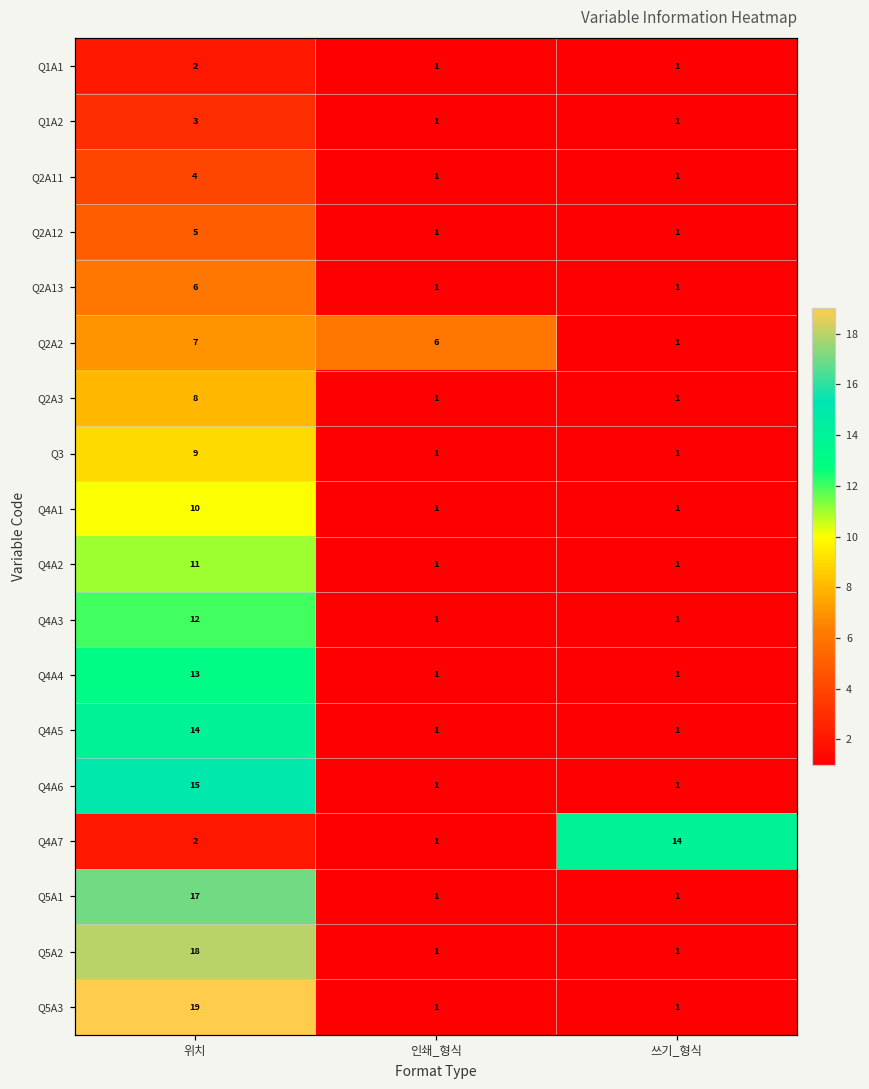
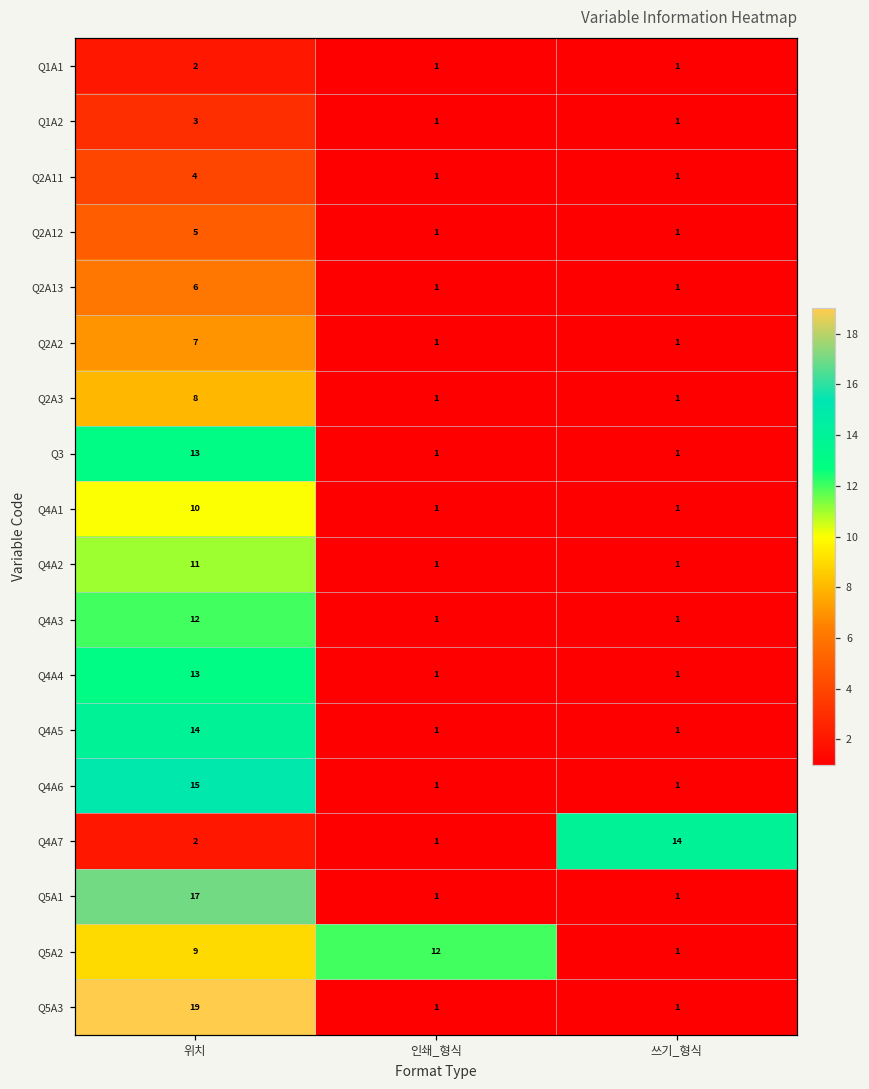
  {
    "Q1A1": {
      "위치": 2,
      "인쇄_형식": 1,
      "쓰기_형식": 1
    },
    "Q1A2": {
      "위치": 3,
      "인쇄_형식": 1,
      "쓰기_형식": 1
    },
    "Q2A11": {
      "위치": 4,
      "인쇄_형식": 1,
      "쓰기_형식": 1
    },
    "Q2A12": {
      "위치": 5,
      "인쇄_형식": 1,
      "쓰기_형식": 1
    },
    "Q2A13": {
      "위치": 6,
      "인쇄_형식": 1,
      "쓰기_형식": 1
    },
    "Q2A2": {
      "위치": 7,
-     "인쇄_형식": 6,
+     "인쇄_형식": 1,
      "쓰기_형식": 1
    },
    "Q2A3": {
      "위치": 8,
      "인쇄_형식": 1,
      "쓰기_형식": 1
    },
    "Q3": {
-     "위치": 9,
+     "위치": 13,
      "인쇄_형식": 1,
      "쓰기_형식": 1
    },
    "Q4A1": {
      "위치": 10,
      "인쇄_형식": 1,
      "쓰기_형식": 1
    },
    "Q4A2": {
      "위치": 11,
      "인쇄_형식": 1,
      "쓰기_형식": 1
    },
    "Q4A3": {
      "위치": 12,
      "인쇄_형식": 1,
      "쓰기_형식": 1
    },
    "Q4A4": {
      "위치": 13,
      "인쇄_형식": 1,
      "쓰기_형식": 1
    },
    "Q4A5": {
      "위치": 14,
      "인쇄_형식": 1,
      "쓰기_형식": 1
    },
    "Q4A6": {
      "위치": 15,
      "인쇄_형식": 1,
      "쓰기_형식": 1
    },
    "Q4A7": {
      "위치": 2,
      "인쇄_형식": 1,
      "쓰기_형식": 14
    },
    "Q5A1": {
      "위치": 17,
      "인쇄_형식": 1,
      "쓰기_형식": 1
    },
    "Q5A2": {
-     "위치": 18,
-     "인쇄_형식": 1,
+     "위치": 9,
+     "인쇄_형식": 12,
      "쓰기_형식": 1
    },
    "Q5A3": {
      "위치": 19,
      "인쇄_형식": 1,
      "쓰기_형식": 1
    }
  }
